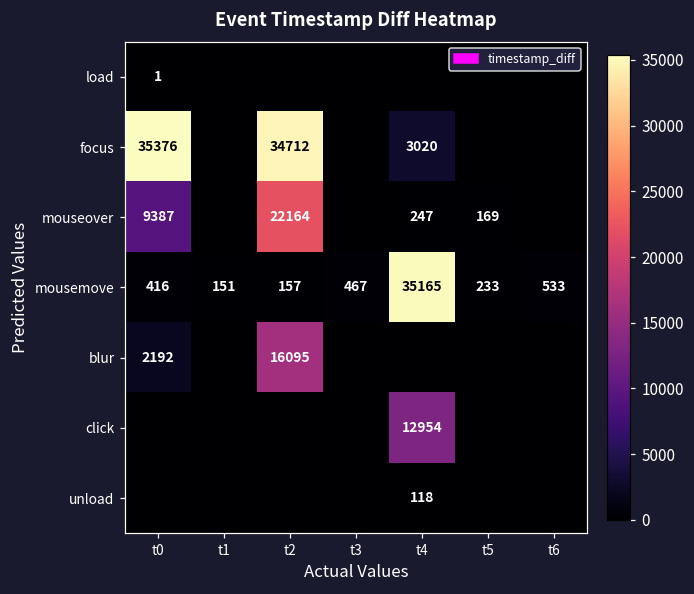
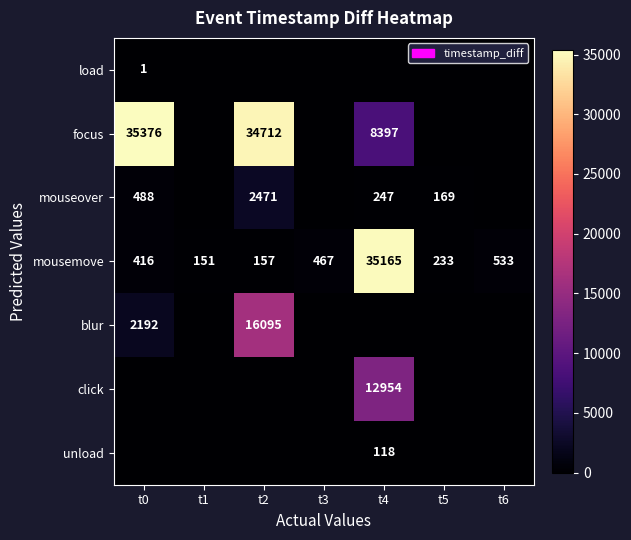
  {
    "load": {
      "t0": 1
    },
    "focus": {
      "t0": 35376,
      "t2": 34712,
-     "t4": 3020
+     "t4": 8397
    },
    "mouseover": {
-     "t0": 9387,
-     "t2": 22164,
+     "t0": 488,
+     "t2": 2471,
      "t4": 247,
      "t5": 169
    },
    "mousemove": {
      "t0": 416,
      "t1": 151,
      "t2": 157,
      "t3": 467,
      "t4": 35165,
      "t5": 233,
      "t6": 533
    },
    "blur": {
      "t0": 2192,
      "t2": 16095
    },
    "click": {
      "t4": 12954
    },
    "unload": {
      "t4": 118
    }
  }
